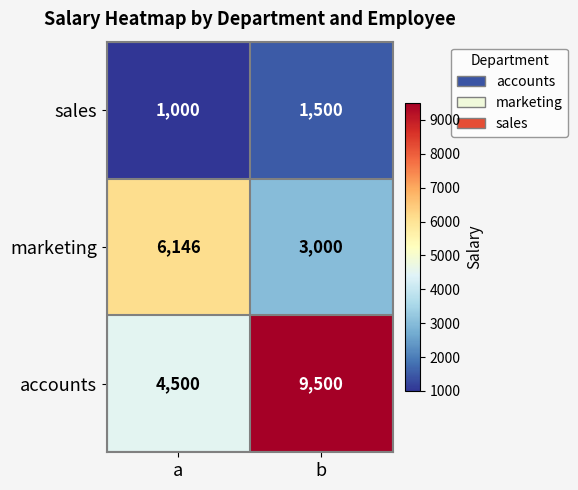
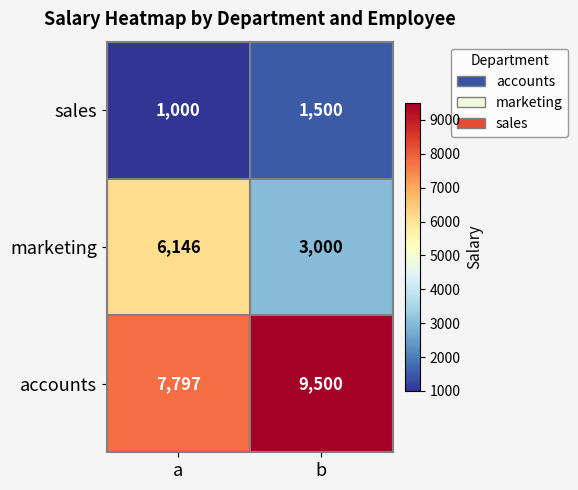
  {
    "sales": {
      "a": "1,000",
      "b": "1,500"
    },
    "marketing": {
      "a": "6,146",
      "b": "3,000"
    },
    "accounts": {
-     "a": "4,500",
+     "a": "7,797",
      "b": "9,500"
    }
  }
